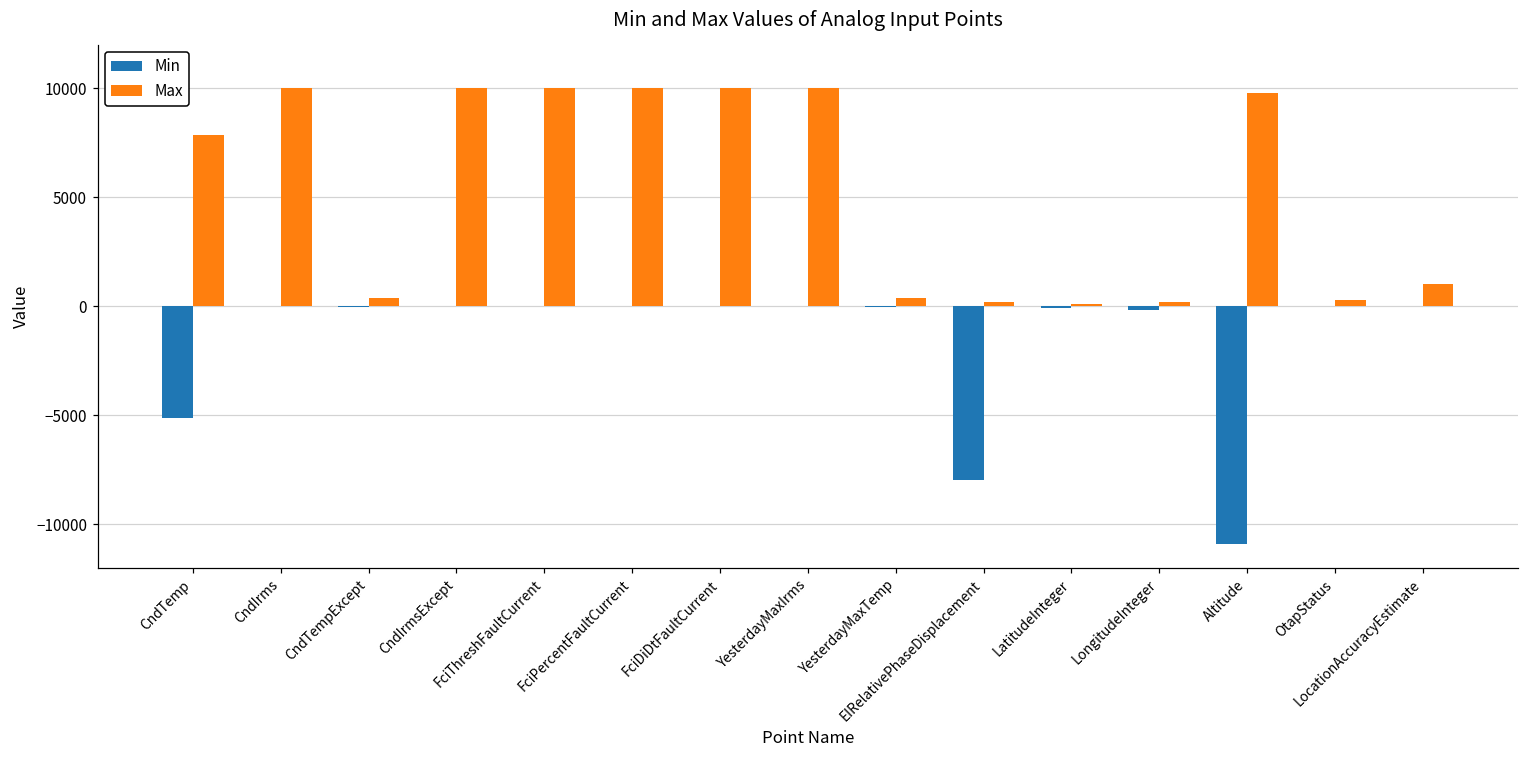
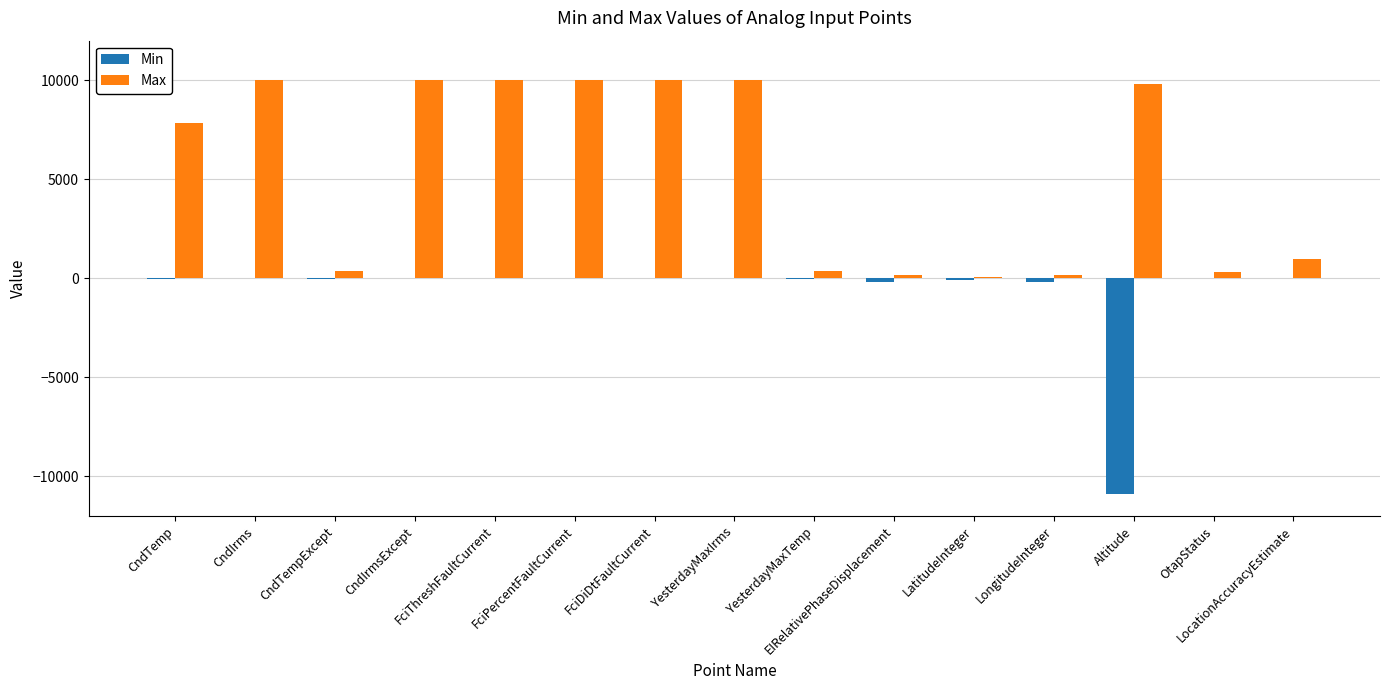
  {
    "Min": {
-     "CndTemp": -5100,
+     "CndTemp": 0,
      "CndIrms": 0,
      "CndIrmsExcept": 0,
      "FciThreshFaultCurrent": 0,
      "FciPercentFaultCurrent": 0,
      "FciDiDtFaultCurrent": 0,
      "YesterdayMaxIrms": 0,
-     "EIRelativePhaseDisplacement": -8000,
+     "EIRelativePhaseDisplacement": -200,
      "LongitudeInteger": -200,
      "Altitude": -10900,
      "OtapStatus": 0,
      "LocationAccuracyEstimate": 0
    },
    "Max": {
      "CndTemp": 7900,
      "CndIrms": 10000,
      "CndTempExcept": 400,
      "CndIrmsExcept": 10000,
      "FciThreshFaultCurrent": 10000,
      "FciPercentFaultCurrent": 10000,
      "FciDiDtFaultCurrent": 10000,
      "YesterdayMaxIrms": 10000,
      "YesterdayMaxTemp": 400,
      "EIRelativePhaseDisplacement": 200,
      "LongitudeInteger": 200,
      "Altitude": 9800,
      "OtapStatus": 300,
      "LocationAccuracyEstimate": 1000
    }
  }
